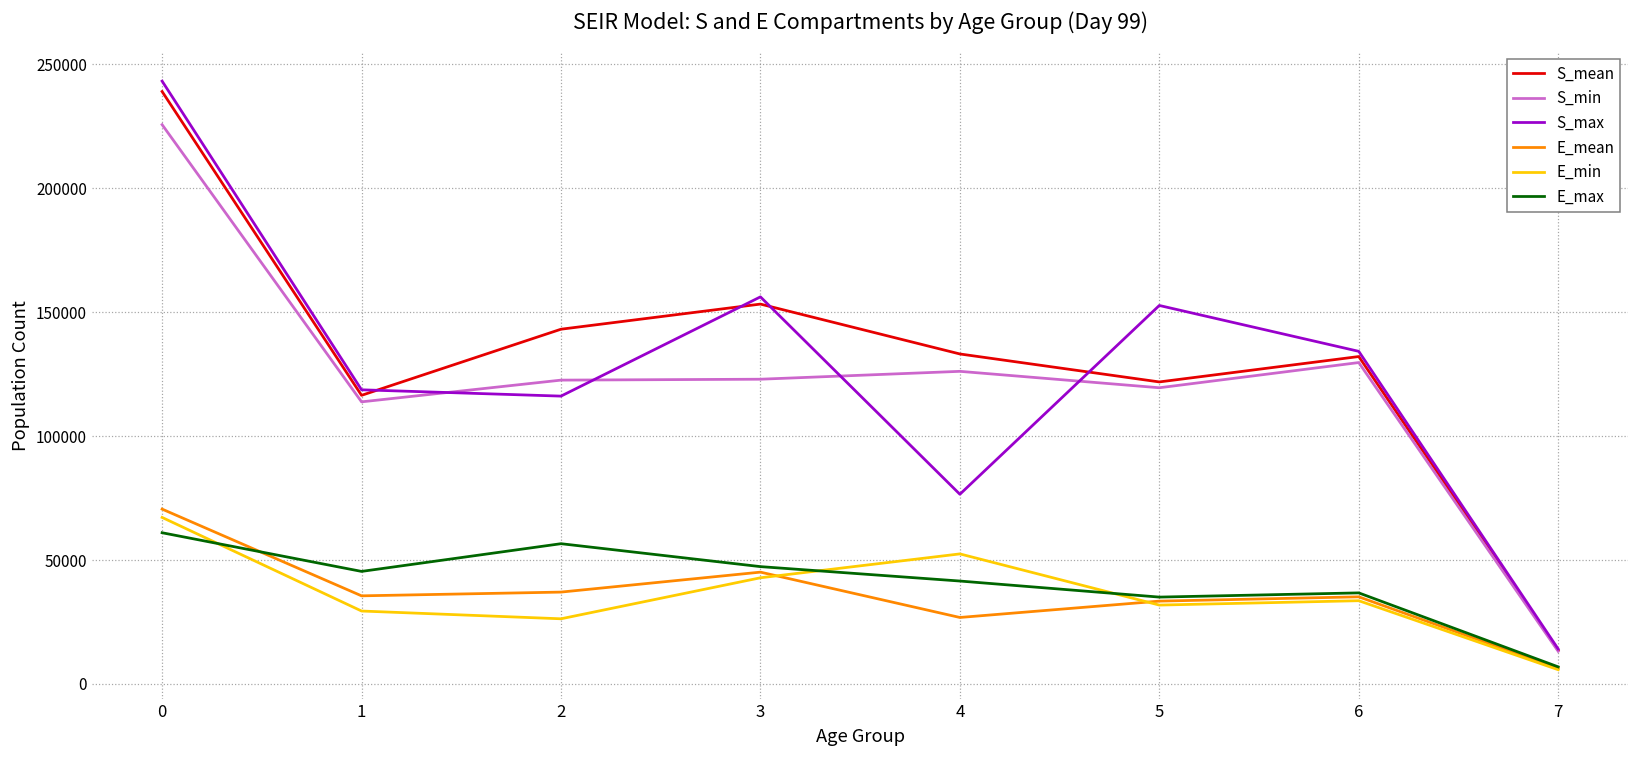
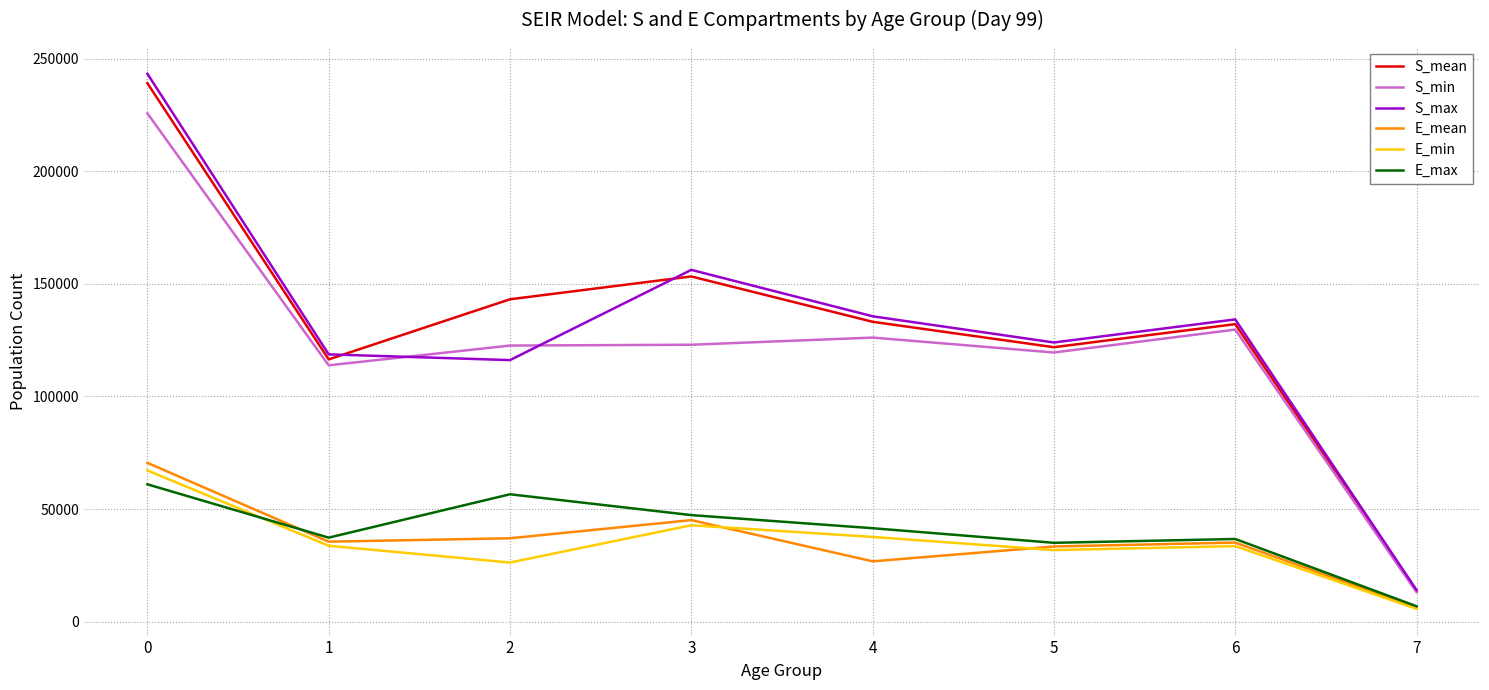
  {
    "S_mean": {
      "0": 239000,
      "1": 116000,
      "2": 143000,
      "3": 153000,
      "4": 133000,
      "5": 122000,
      "6": 132000
    },
    "S_min": {
      "0": 226000,
      "1": 114000,
      "2": 123000,
      "3": 123000,
      "4": 126000,
      "5": 120000,
      "6": 130000
    },
    "S_max": {
      "0": 243000,
      "1": 119000,
      "2": 116000,
      "3": 156000,
-     "4": 77000,
-     "5": 153000,
+     "4": 136000,
+     "5": 124000,
      "6": 134000
    },
    "E_mean": {
      "0": 71000,
      "1": 36000,
      "2": 37000,
      "3": 45000,
      "4": 27000,
      "5": 33000,
      "6": 35000
    },
    "E_min": {
      "0": 67000,
-     "1": 29000,
+     "1": 34000,
      "2": 26000,
      "3": 43000,
-     "4": 52000,
+     "4": 38000,
      "5": 32000,
      "6": 34000
    },
    "E_max": {
      "0": 61000,
-     "1": 45000,
+     "1": 37000,
      "2": 57000,
      "3": 47000,
      "4": 42000,
      "5": 35000,
      "6": 37000
    }
  }
